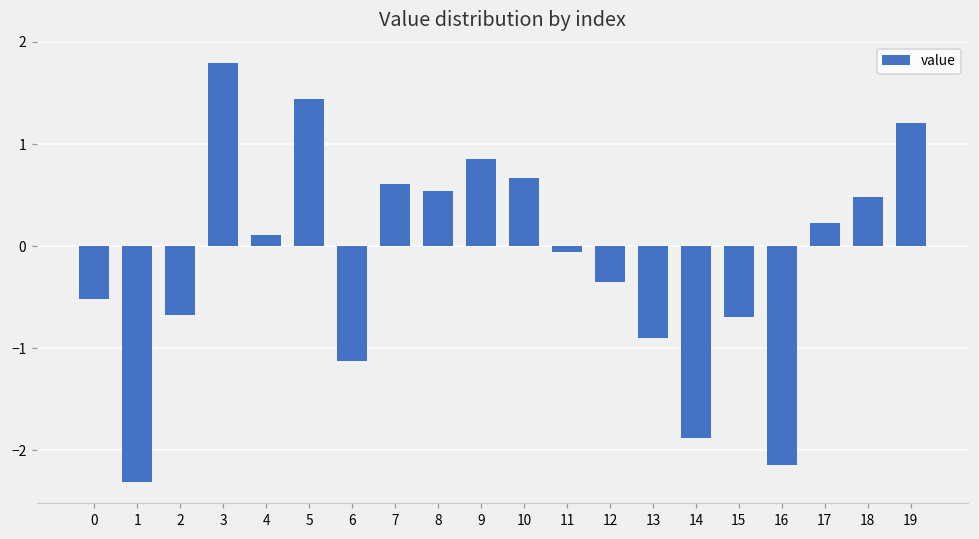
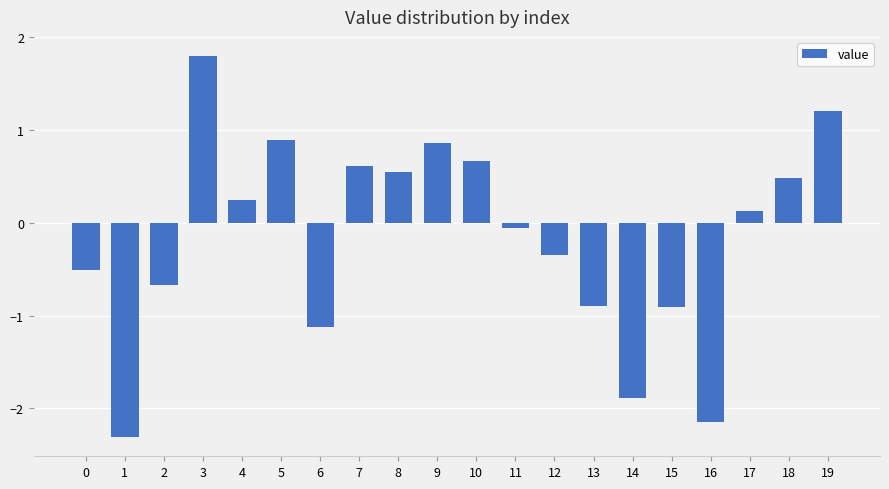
  {
    "0": -0.5,
    "1": -2.3,
    "2": -0.7,
    "3": 1.8,
-   "4": 0.1,
-   "5": 1.4,
+   "4": 0.2,
+   "5": 0.9,
    "6": -1.1,
    "7": 0.6,
    "8": 0.5,
    "9": 0.9,
    "10": 0.7,
    "11": -0.1,
    "12": -0.4,
    "13": -0.9,
    "14": -1.9,
-   "15": -0.7,
+   "15": -0.9,
    "16": -2.1,
-   "17": 0.2,
+   "17": 0.1,
    "18": 0.5,
    "19": 1.2
  }
